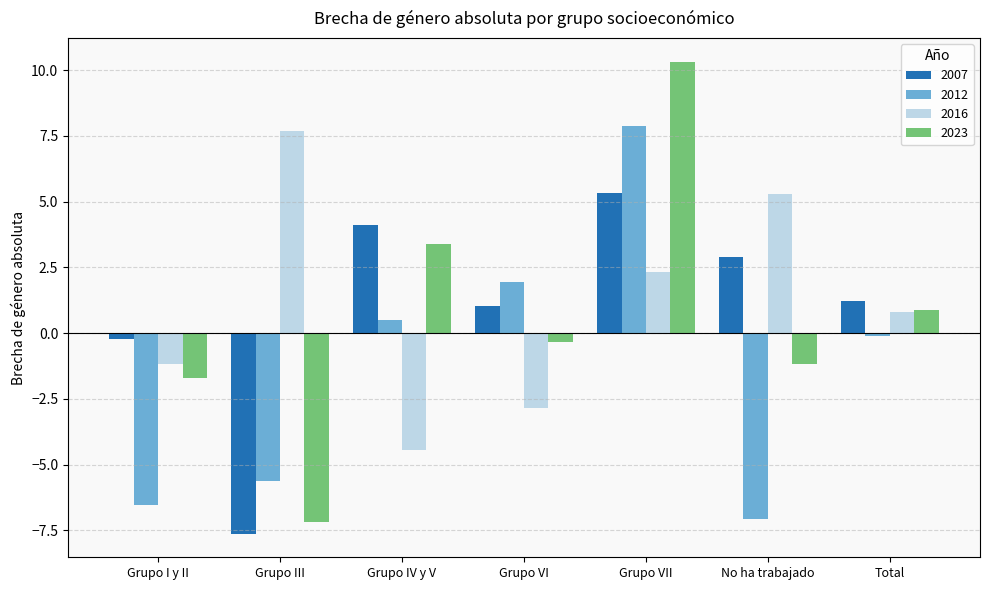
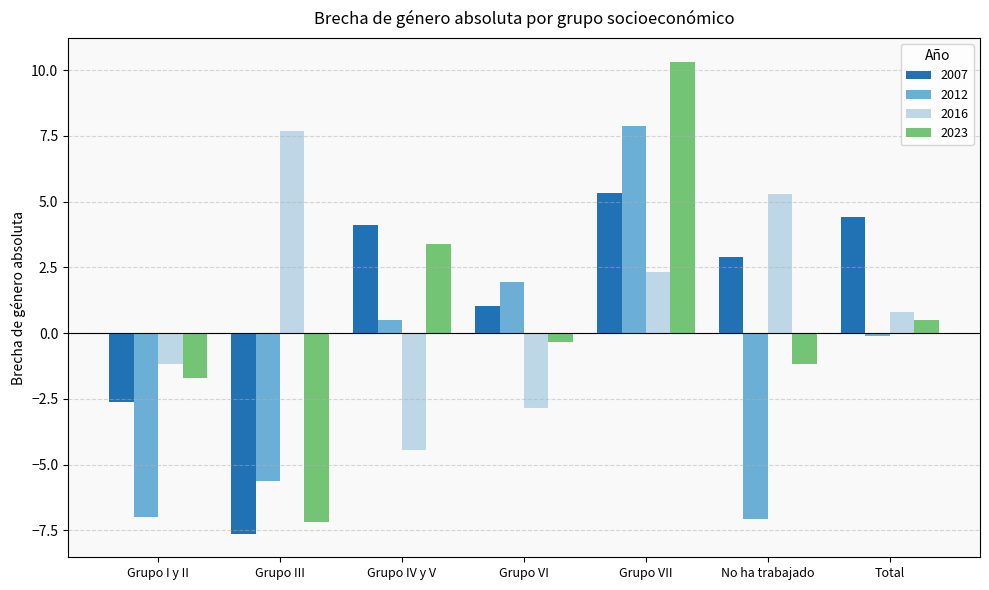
  {
    "2007": {
-     "Grupo I y II": -0.2,
+     "Grupo I y II": -2.6,
      "Grupo III": -7.6,
      "Grupo IV y V": 4.1,
      "Grupo VI": 1.0,
      "Grupo VII": 5.3,
      "No ha trabajado": 2.9,
-     "Total": 1.2
+     "Total": 4.4
    },
    "2012": {
-     "Grupo I y II": -6.5,
+     "Grupo I y II": -7.0,
      "Grupo III": -5.6,
      "Grupo IV y V": 0.5,
      "Grupo VI": 2.0,
      "Grupo VII": 7.9,
      "No ha trabajado": -7.1,
      "Total": -0.1
    },
    "2016": {
      "Grupo I y II": -1.2,
      "Grupo III": 7.7,
      "Grupo IV y V": -4.5,
      "Grupo VI": -2.8,
      "Grupo VII": 2.3,
      "No ha trabajado": 5.3,
      "Total": 0.8
    },
    "2023": {
      "Grupo I y II": -1.7,
      "Grupo III": -7.2,
      "Grupo IV y V": 3.4,
      "Grupo VI": -0.3,
      "Grupo VII": 10.3,
      "No ha trabajado": -1.2,
-     "Total": 0.9
+     "Total": 0.5
    }
  }
